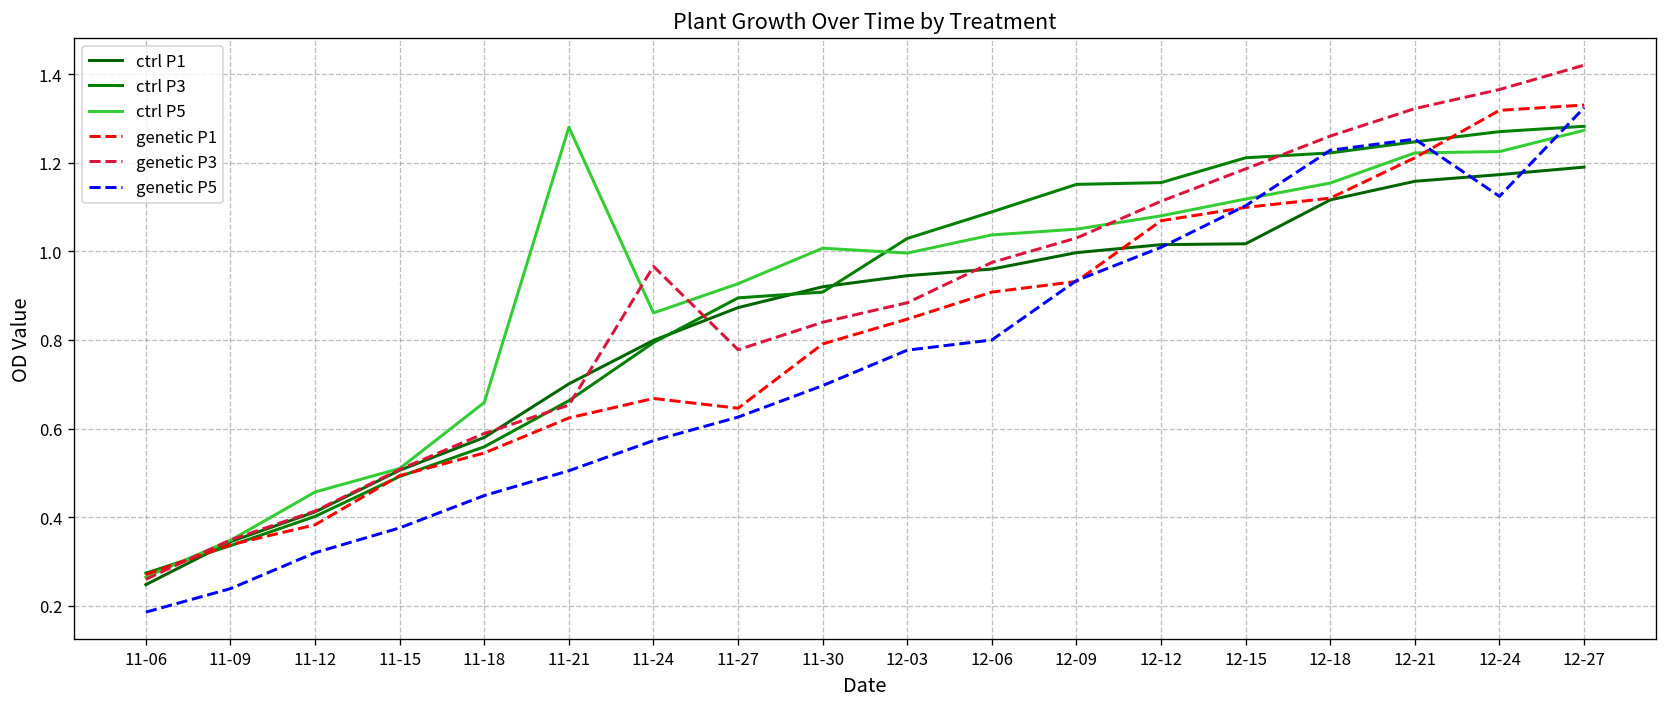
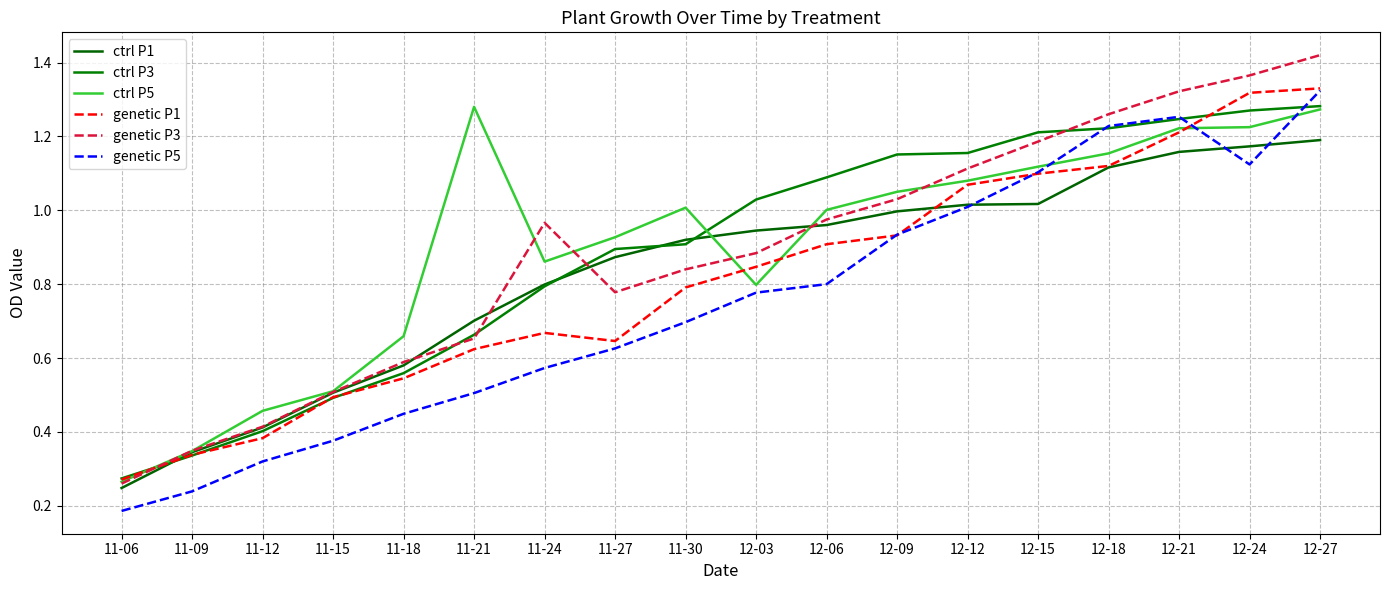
  {
    "ctrl P5": {
      "11-12": 0.46,
      "11-18": 0.66,
      "11-21": 1.28,
      "11-24": 0.86,
      "11-27": 0.93,
      "11-30": 1.01,
-     "12-03": 1.00,
-     "12-06": 1.04,
+     "12-03": 0.80,
+     "12-06": 1.00,
      "12-09": 1.05,
      "12-12": 1.08,
      "12-15": 1.12,
      "12-18": 1.15,
      "12-21": 1.22,
      "12-24": 1.23,
      "12-27": 1.27
    },
    "genetic P1": {
      "11-12": 0.38,
      "11-18": 0.55,
      "11-21": 0.62,
      "11-24": 0.67,
      "11-27": 0.65,
      "11-30": 0.79,
      "12-03": 0.85,
      "12-06": 0.91,
      "12-12": 1.07,
      "12-21": 1.21,
      "12-24": 1.32
    },
    "genetic P3": {
      "11-18": 0.59,
      "11-21": 0.65,
      "11-24": 0.97,
      "11-27": 0.78,
      "11-30": 0.84,
      "12-03": 0.88,
      "12-06": 0.98,
      "12-09": 1.03,
      "12-12": 1.11,
      "12-15": 1.19,
      "12-18": 1.26,
      "12-21": 1.32,
      "12-24": 1.37,
      "12-27": 1.42
    },
    "genetic P5": {
      "11-06": 0.19,
      "11-09": 0.24,
      "11-12": 0.32,
      "11-15": 0.38,
      "11-18": 0.45,
      "11-21": 0.51,
      "11-24": 0.57,
      "11-27": 0.63,
      "11-30": 0.70,
      "12-03": 0.78,
      "12-06": 0.80,
      "12-24": 1.12
    }
  }
